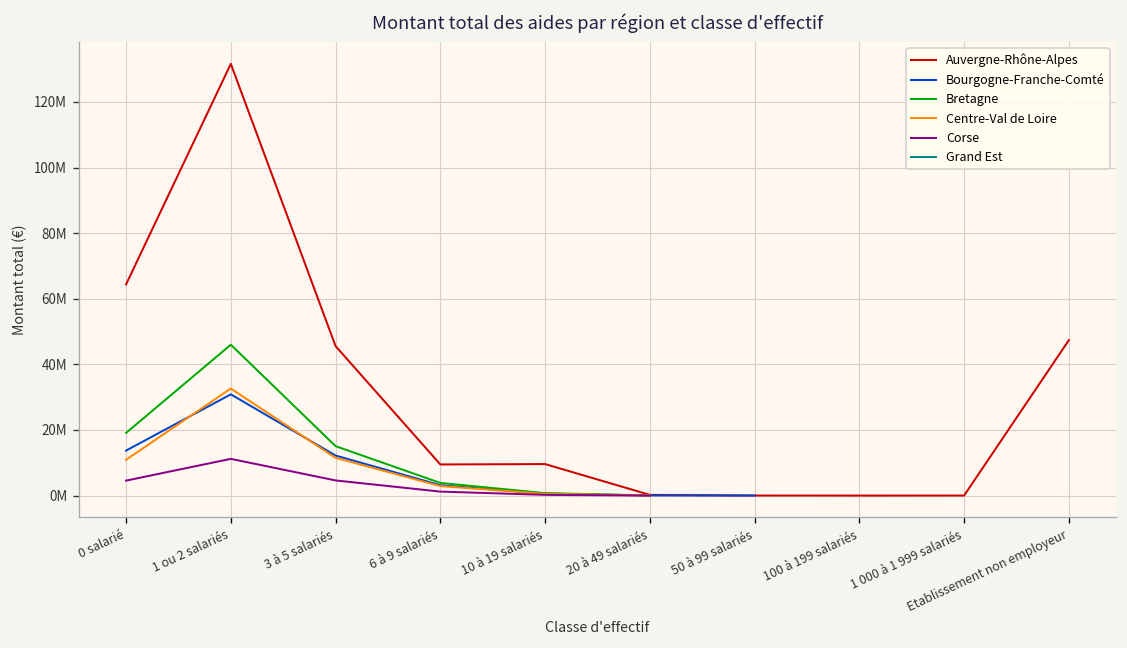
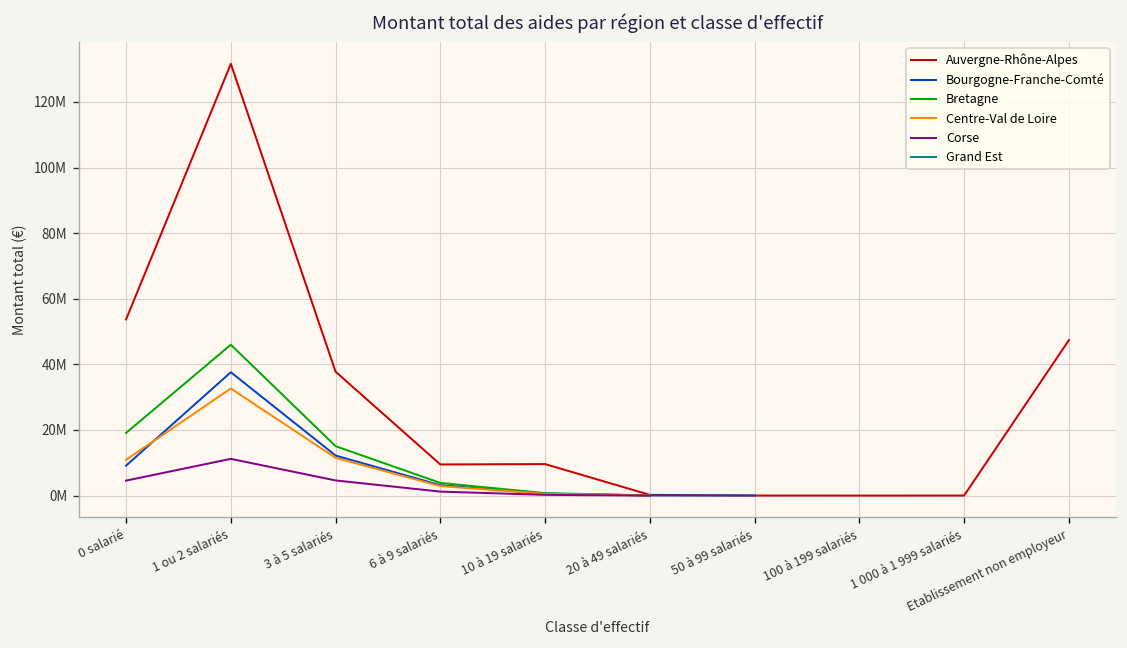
  {
    "Auvergne-Rhône-Alpes": {
-     "0 salarié": 64000000,
+     "0 salarié": 54000000,
      "1 ou 2 salariés": 132000000,
-     "3 à 5 salariés": 46000000,
+     "3 à 5 salariés": 38000000,
      "6 à 9 salariés": 9000000,
      "10 à 19 salariés": 10000000,
      "100 à 199 salariés": 0,
      "1 000 à 1 999 salariés": 0,
      "Etablissement non employeur": 47000000
    },
    "Bourgogne-Franche-Comté": {
-     "0 salarié": 14000000,
-     "1 ou 2 salariés": 31000000,
+     "0 salarié": 9000000,
+     "1 ou 2 salariés": 38000000,
      "Etablissement non employeur": 41000000
    },
    "Bretagne": {
      "0 salarié": 19000000,
      "1 ou 2 salariés": 46000000,
      "3 à 5 salariés": 15000000,
      "Etablissement non employeur": 15000000
    },
    "Centre-Val de Loire": {
      "0 salarié": 11000000,
      "1 ou 2 salariés": 33000000,
      "Etablissement non employeur": 11000000
    },
    "Corse": {
      "0 salarié": 5000000,
      "1 ou 2 salariés": 11000000,
      "3 à 5 salariés": 5000000,
      "6 à 9 salariés": 1000000,
      "Etablissement non employeur": 3000000
    },
    "Grand Est": {
      "0 salarié": 25000000
    }
  }
